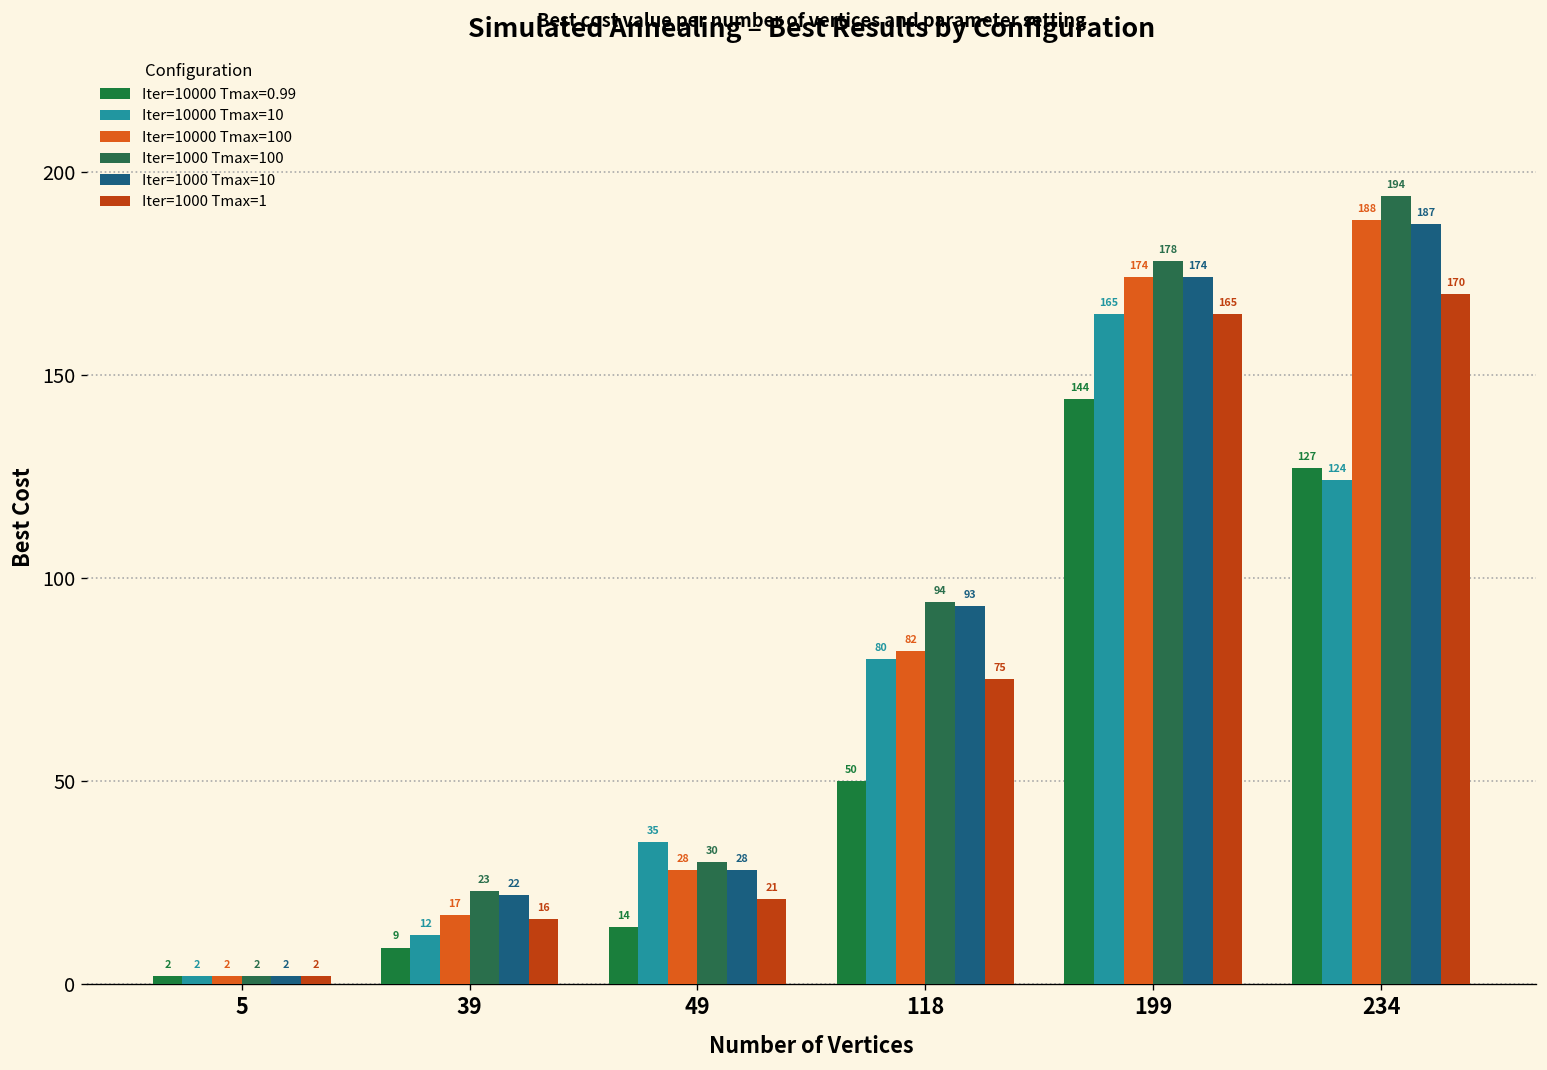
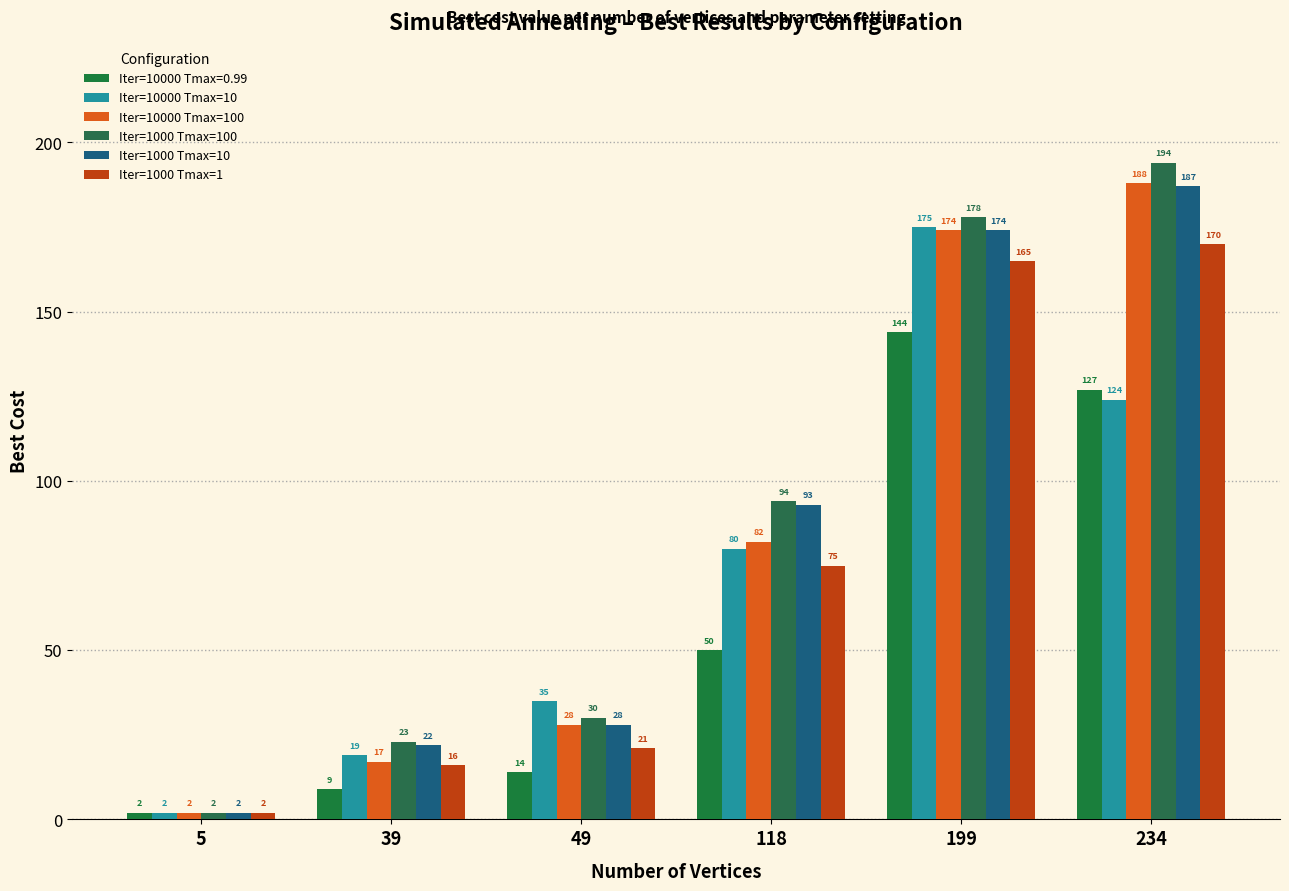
  {
    "Iter=10000 Tmax=10": {
      "5": 2,
-     "39": 12,
+     "39": 19,
      "49": 35,
      "118": 80,
-     "199": 165,
+     "199": 175,
      "234": 124
    }
  }
